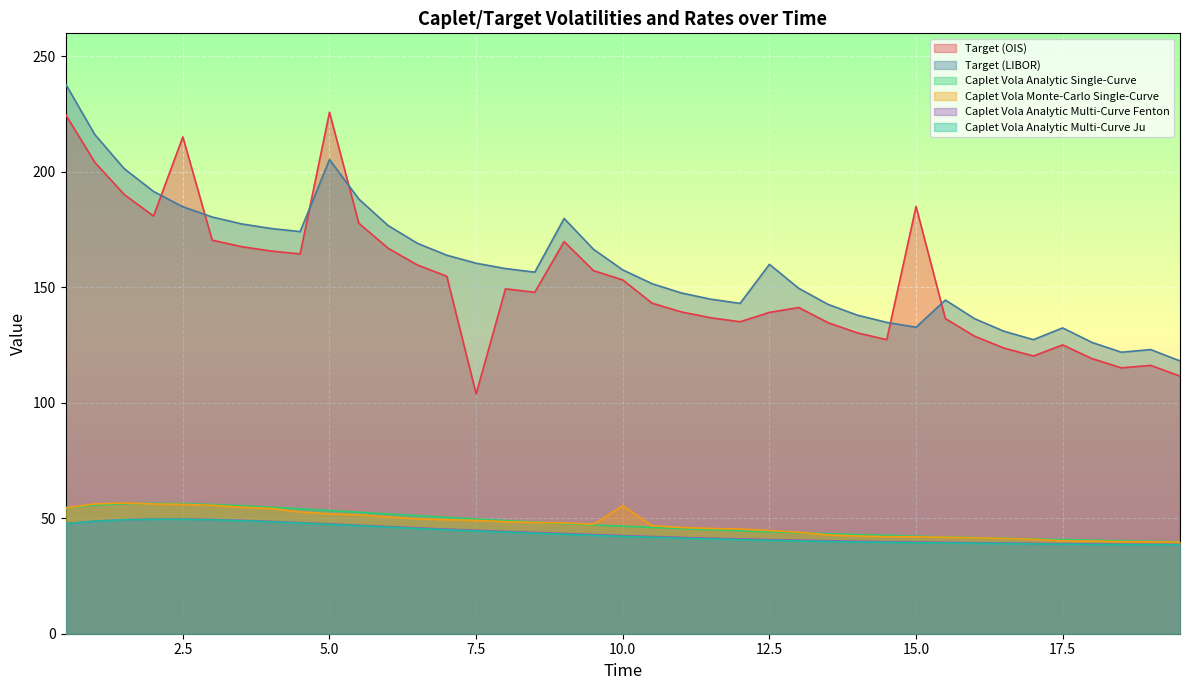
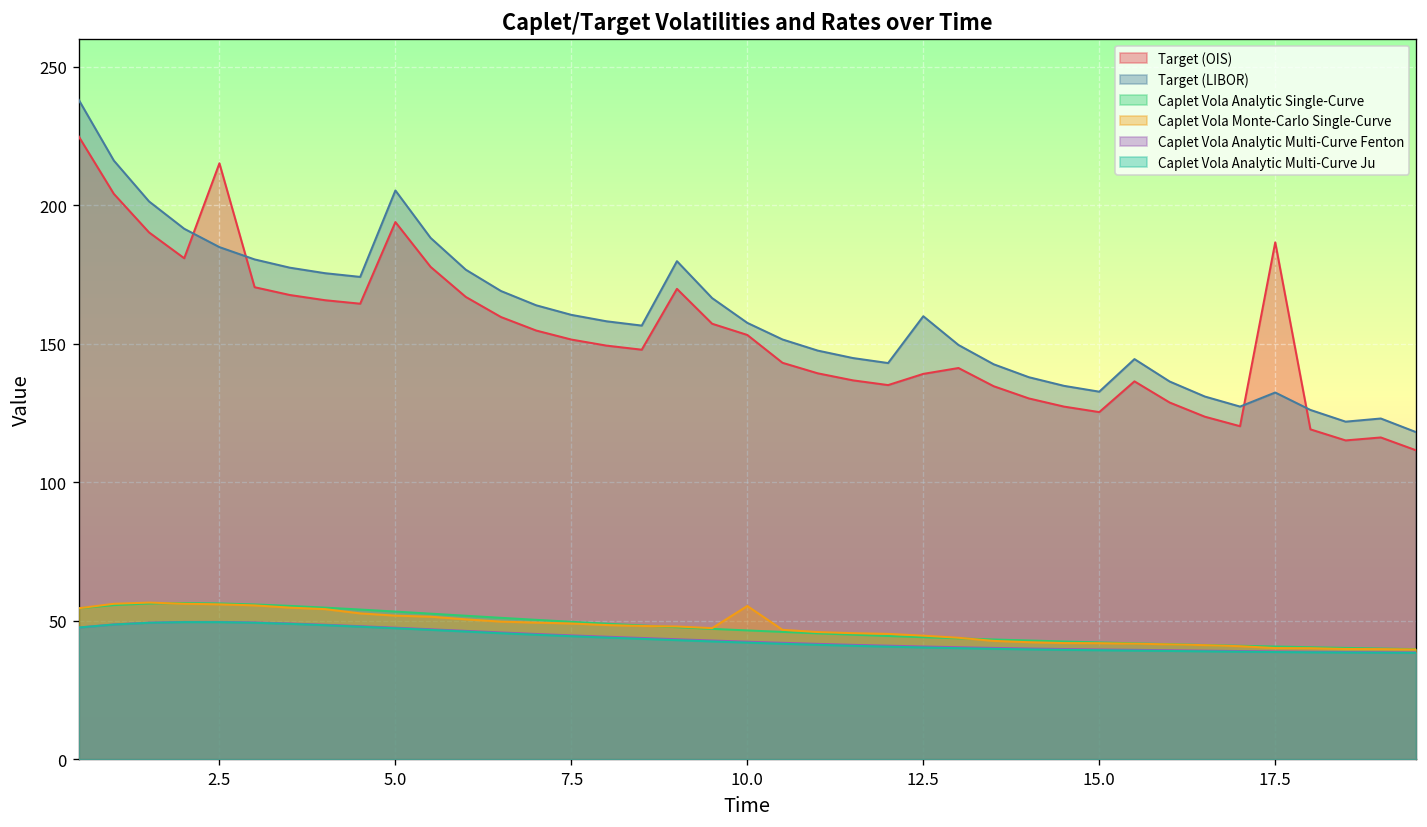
  {
    "Target (OIS)": {
      "2.5": 215,
-     "5.0": 226,
-     "7.5": 104,
+     "5.0": 194,
+     "7.5": 152,
      "10.0": 153,
      "12.5": 139,
-     "15.0": 185,
-     "17.5": 125
+     "15.0": 125,
+     "17.5": 187
    },
    "Caplet Vola Monte-Carlo Single-Curve": {
      "5.0": 52,
      "10.0": 55
    }
  }
